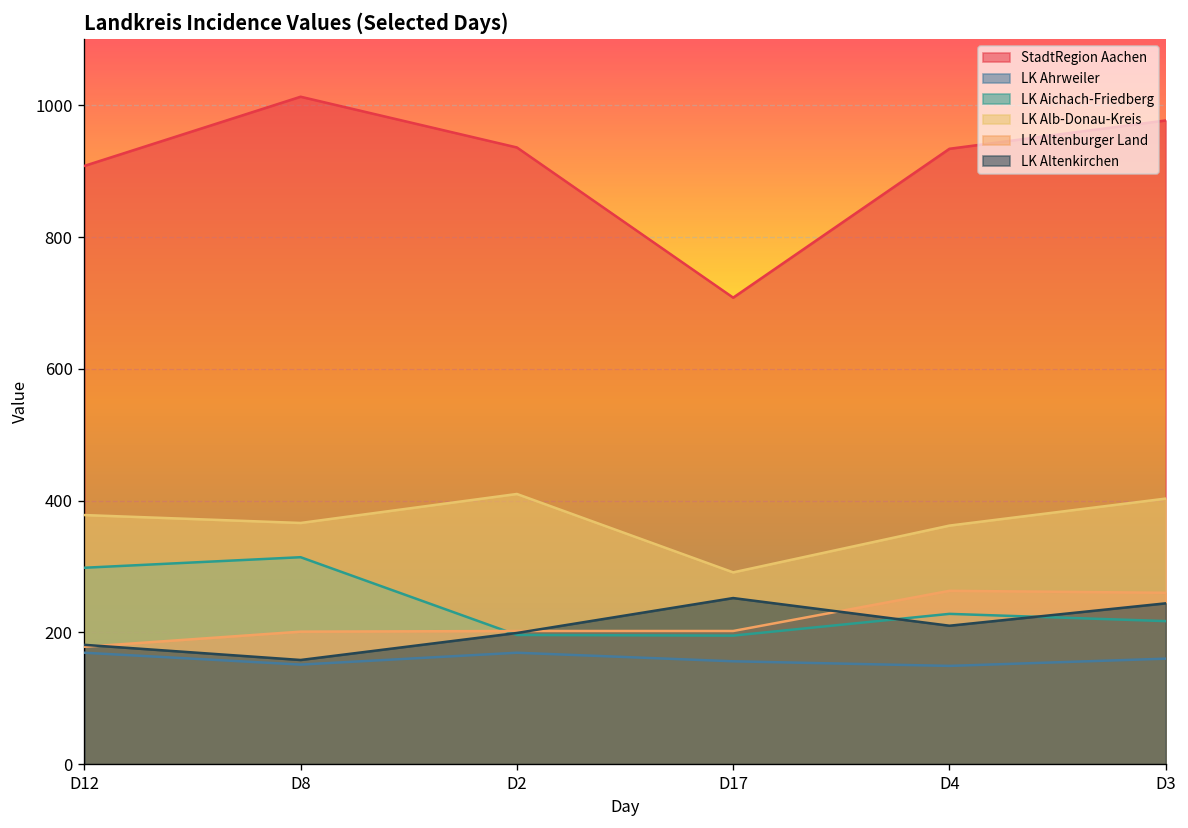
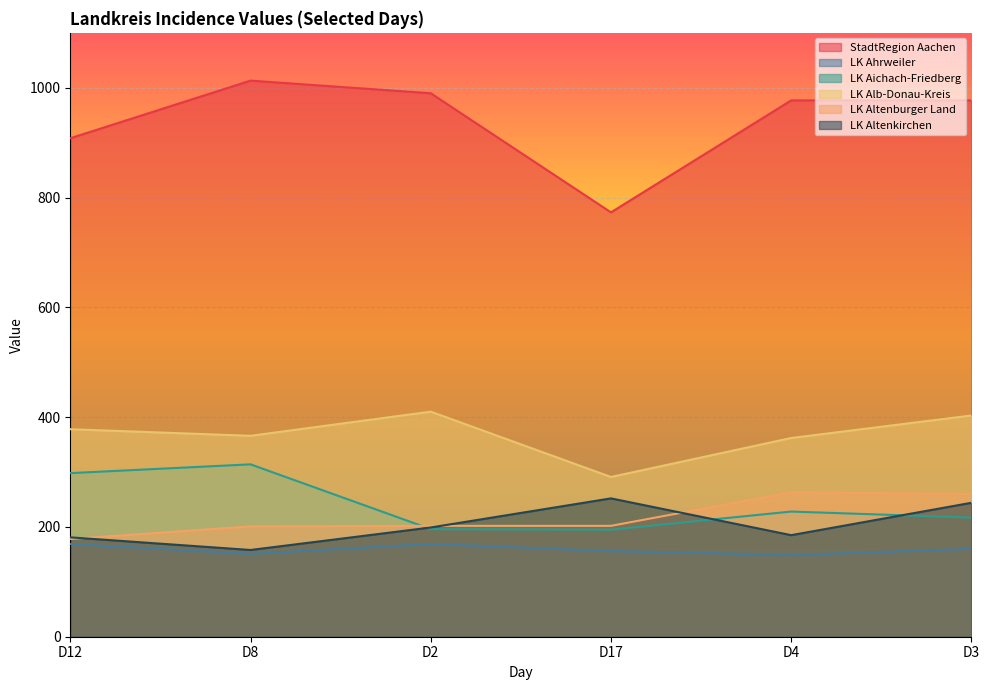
  {
    "StadtRegion Aachen": {
      "D12": 910,
      "D8": 1010,
-     "D2": 940,
-     "D17": 710,
-     "D4": 930,
+     "D2": 990,
+     "D17": 770,
+     "D4": 980,
      "D3": 980
    },
    "LK Altenkirchen": {
      "D8": 160,
      "D17": 250,
-     "D4": 210,
+     "D4": 190,
      "D3": 240
    }
  }
